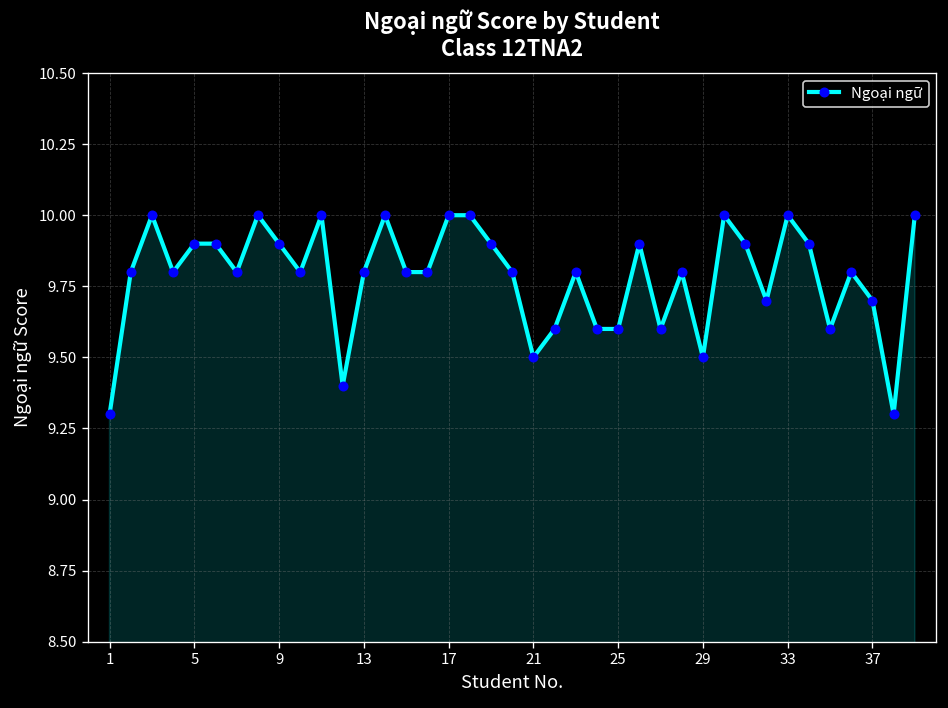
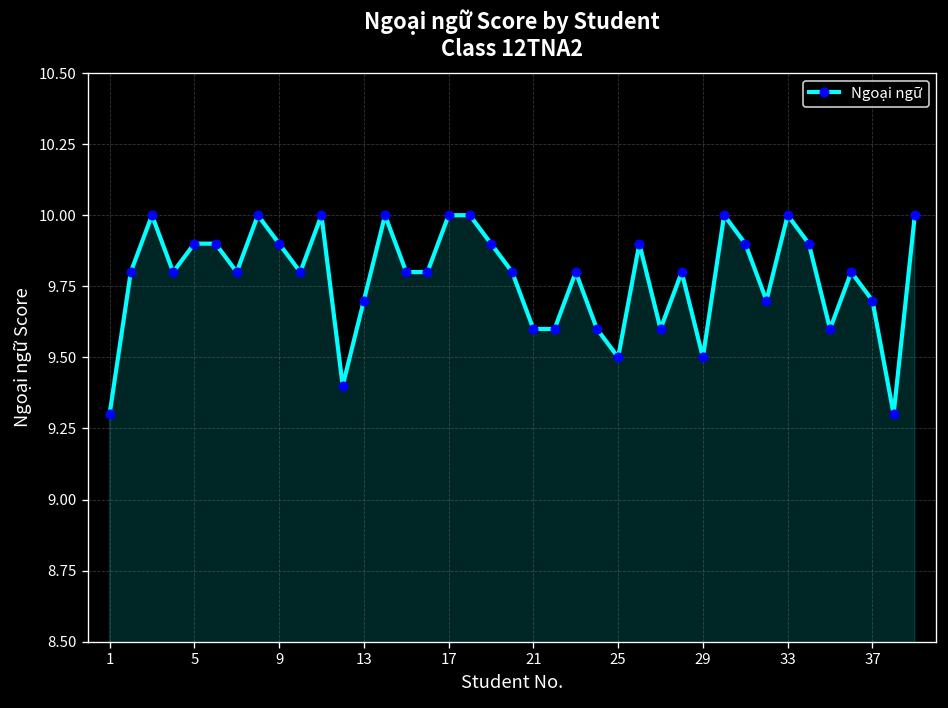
  {
    "1": 9.3,
    "5": 9.9,
    "9": 9.9,
-   "13": 9.8,
+   "13": 9.7,
    "17": 10.0,
-   "21": 9.5,
-   "25": 9.6,
+   "21": 9.6,
+   "25": 9.5,
    "29": 9.5,
    "33": 10.0,
    "37": 9.7
  }
